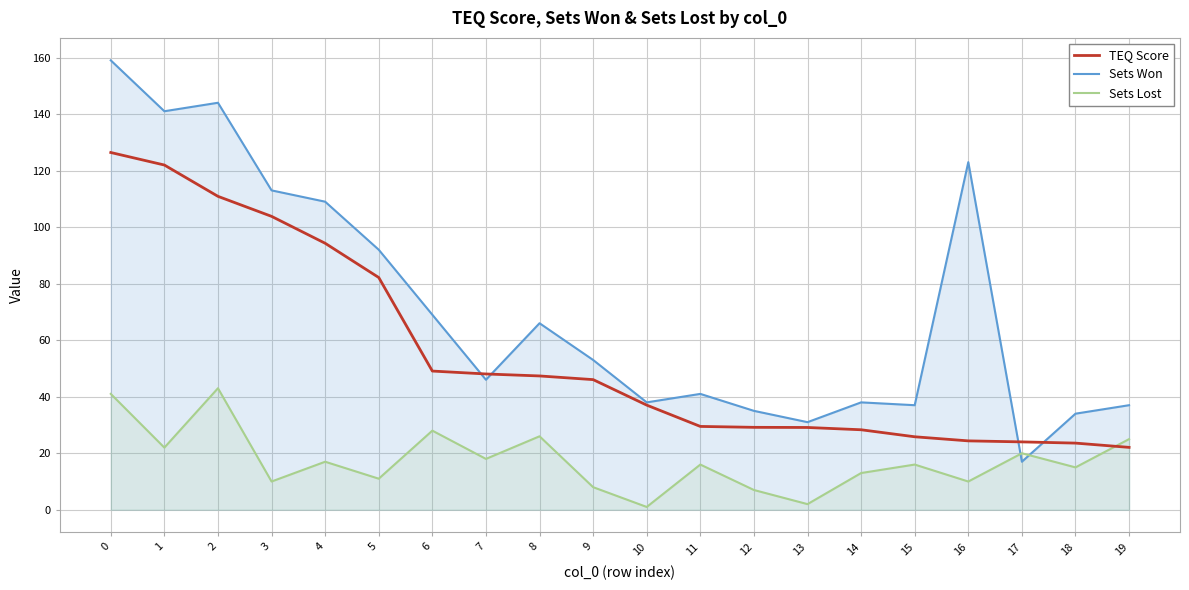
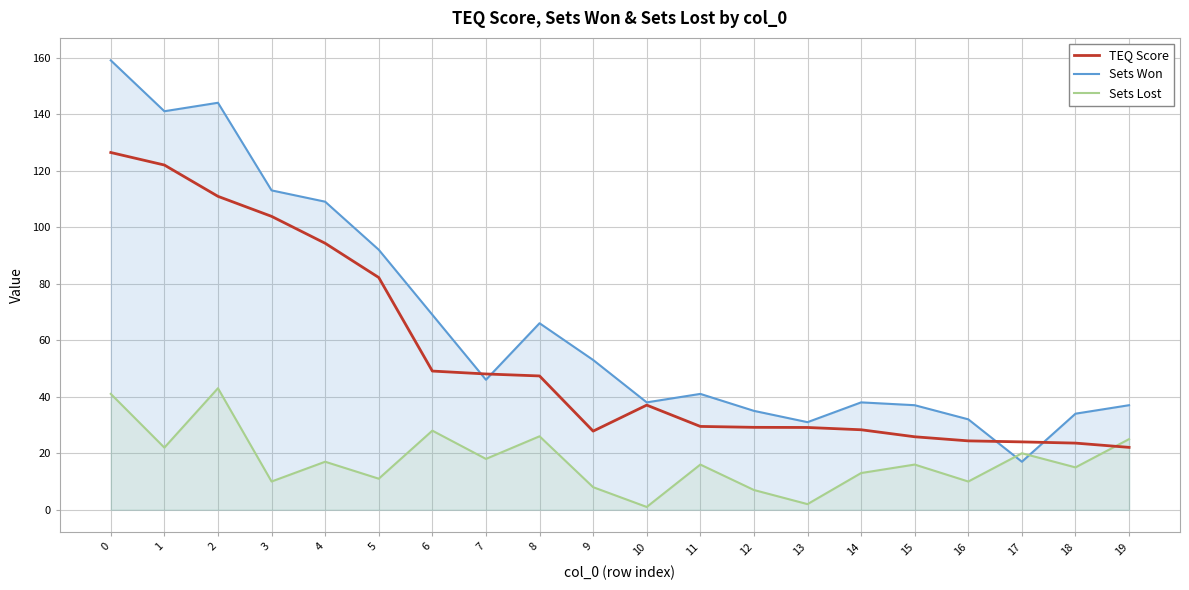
  {
    "TEQ Score": {
      "0": 126,
      "1": 122,
      "2": 111,
      "3": 104,
      "4": 94,
      "5": 82,
      "6": 49,
      "7": 48,
      "8": 47,
-     "9": 46,
+     "9": 28,
      "10": 37,
      "11": 29,
      "12": 29,
      "13": 29,
      "14": 28,
      "15": 26,
      "16": 24,
      "17": 24,
      "18": 24,
      "19": 22
    },
    "Sets Won": {
      "0": 159,
      "1": 141,
      "2": 144,
      "3": 113,
      "4": 109,
      "5": 92,
      "6": 69,
      "7": 46,
      "8": 66,
      "9": 53,
      "10": 38,
      "11": 41,
      "12": 35,
      "13": 31,
      "14": 38,
      "15": 37,
-     "16": 123,
+     "16": 32,
      "17": 17,
      "18": 34,
      "19": 37
    },
    "Sets Lost": {
      "0": 41,
      "1": 22,
      "2": 43,
      "3": 10,
      "4": 17,
      "5": 11,
      "6": 28,
      "7": 18,
      "8": 26,
      "9": 8,
      "10": 1,
      "11": 16,
      "12": 7,
      "13": 2,
      "14": 13,
      "15": 16,
      "16": 10,
      "17": 20,
      "18": 15,
      "19": 25
    }
  }
